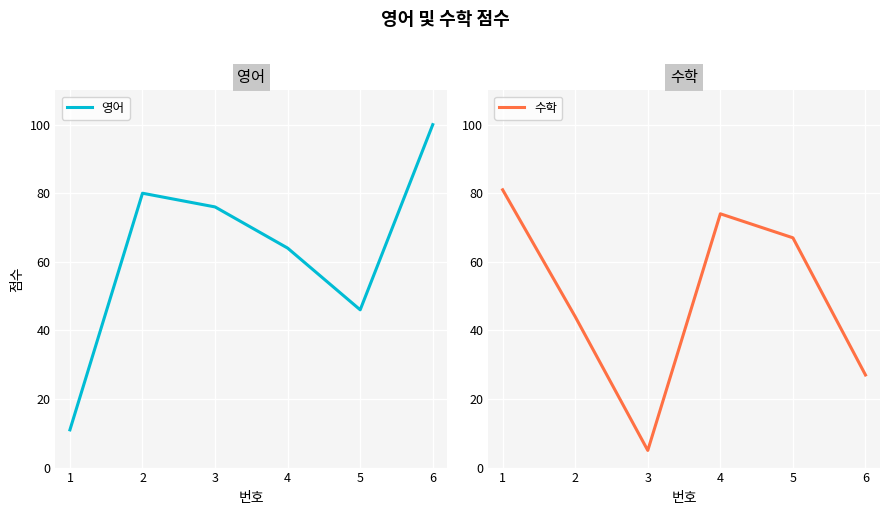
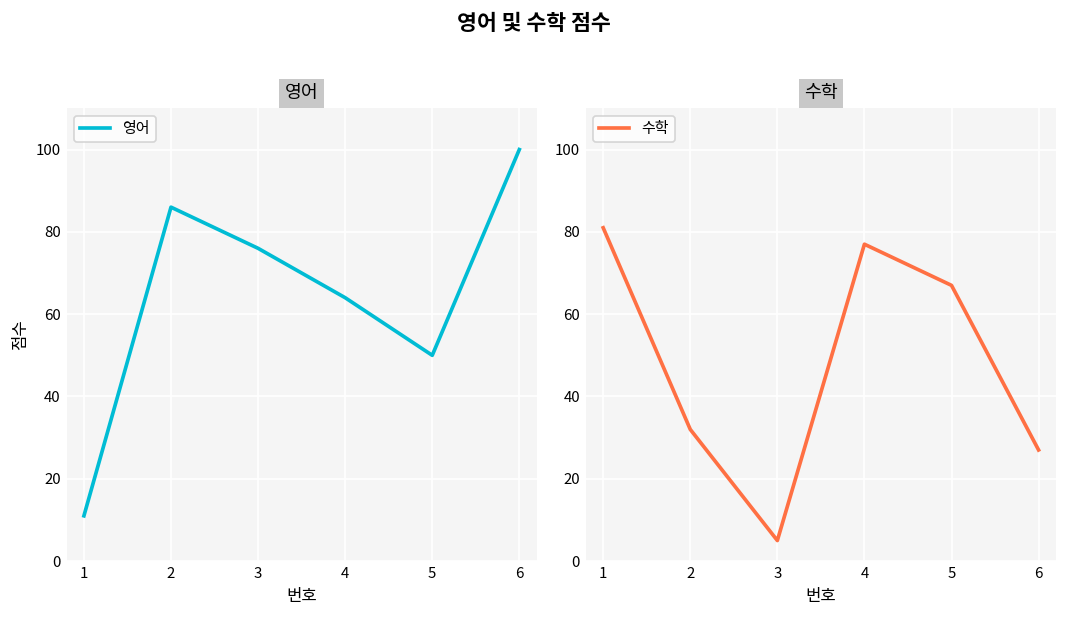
  {
    "영어": {
      "1": 11,
-     "2": 80,
+     "2": 86,
      "3": 76,
      "4": 64,
-     "5": 46,
+     "5": 50,
      "6": 100
    },
    "수학": {
      "1": 81,
-     "2": 44,
+     "2": 32,
      "3": 5,
-     "4": 74,
+     "4": 77,
      "5": 67,
      "6": 27
    }
  }
